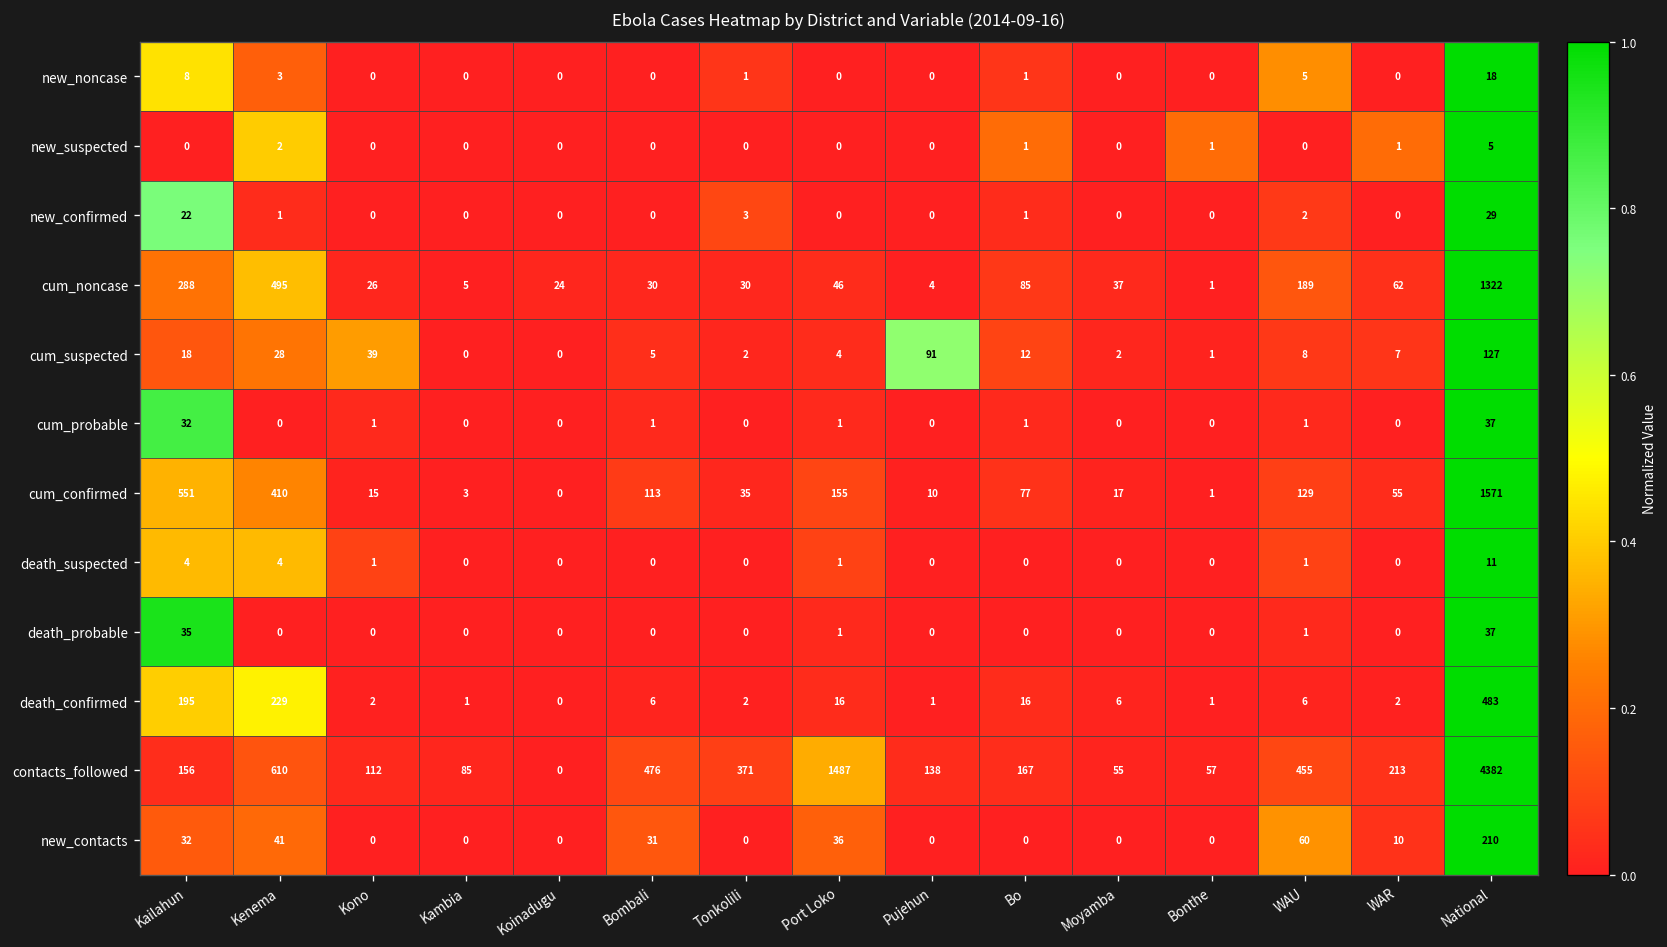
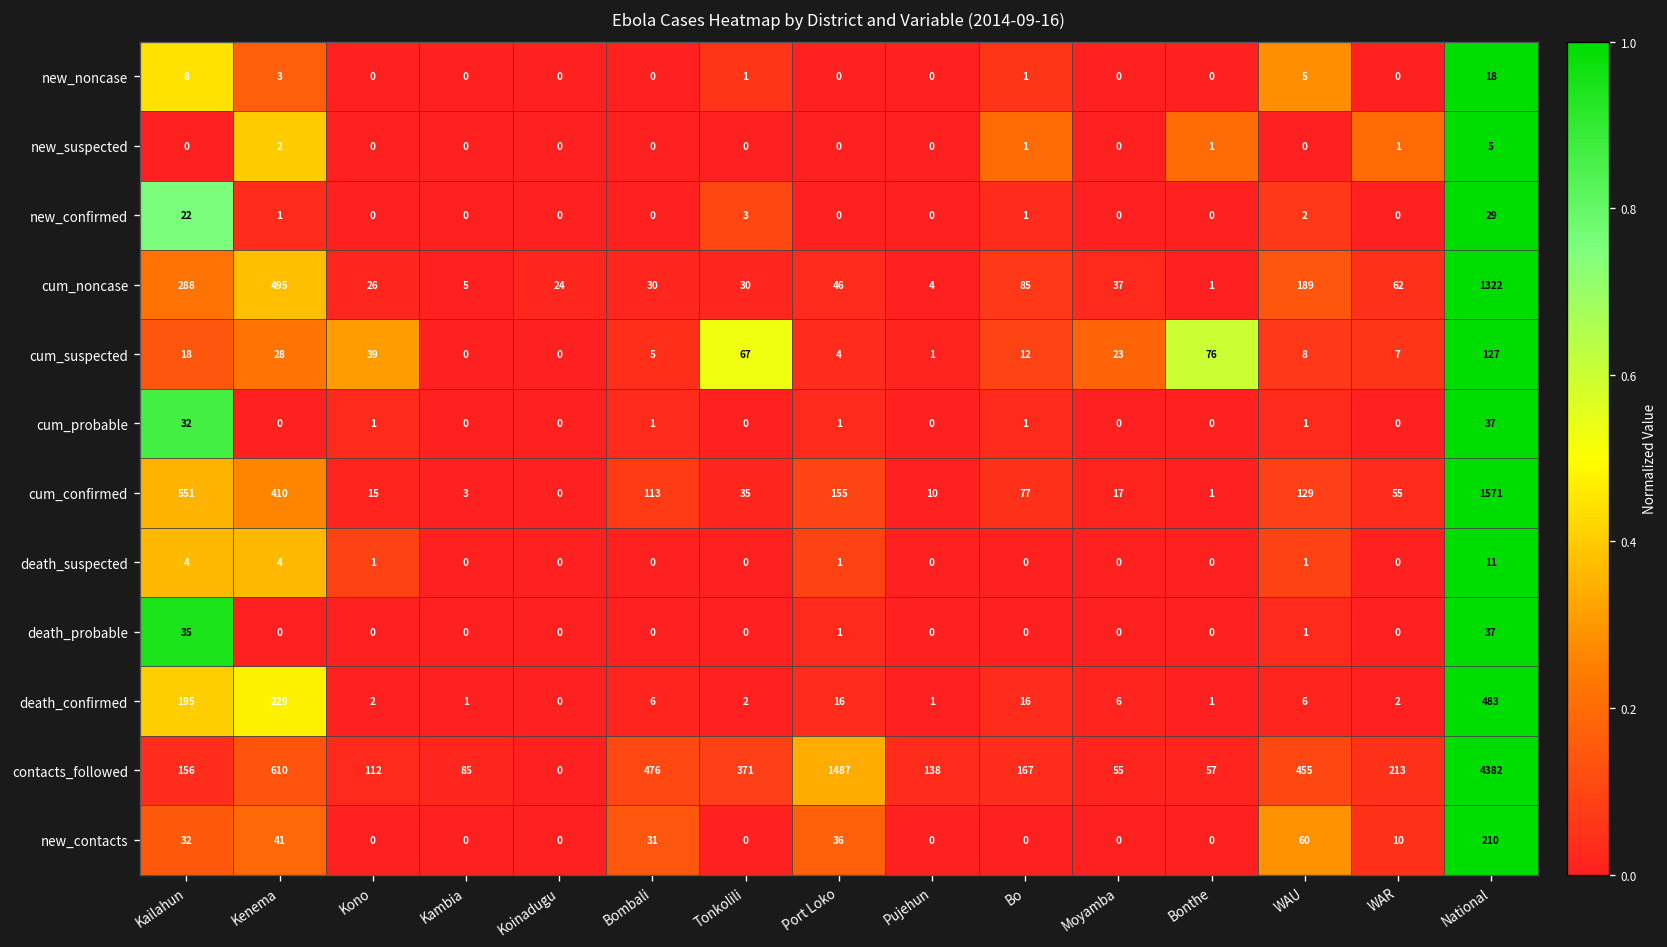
  {
    "new_noncase": {
      "Kailahun": 8,
      "Kenema": 3,
      "Kono": 0,
      "Kambia": 0,
      "Koinadugu": 0,
      "Bombali": 0,
      "Tonkolili": 1,
      "Port Loko": 0,
      "Pujehun": 0,
      "Bo": 1,
      "Moyamba": 0,
      "Bonthe": 0,
      "WAU": 5,
      "WAR": 0,
      "National": 18
    },
    "new_suspected": {
      "Kailahun": 0,
      "Kenema": 2,
      "Kono": 0,
      "Kambia": 0,
      "Koinadugu": 0,
      "Bombali": 0,
      "Tonkolili": 0,
      "Port Loko": 0,
      "Pujehun": 0,
      "Bo": 1,
      "Moyamba": 0,
      "Bonthe": 1,
      "WAU": 0,
      "WAR": 1,
      "National": 5
    },
    "new_confirmed": {
      "Kailahun": 22,
      "Kenema": 1,
      "Kono": 0,
      "Kambia": 0,
      "Koinadugu": 0,
      "Bombali": 0,
      "Tonkolili": 3,
      "Port Loko": 0,
      "Pujehun": 0,
      "Bo": 1,
      "Moyamba": 0,
      "Bonthe": 0,
      "WAU": 2,
      "WAR": 0,
      "National": 29
    },
    "cum_noncase": {
      "Kailahun": 288,
      "Kenema": 495,
      "Kono": 26,
      "Kambia": 5,
      "Koinadugu": 24,
      "Bombali": 30,
      "Tonkolili": 30,
      "Port Loko": 46,
      "Pujehun": 4,
      "Bo": 85,
      "Moyamba": 37,
      "Bonthe": 1,
      "WAU": 189,
      "WAR": 62,
      "National": 1322
    },
    "cum_suspected": {
      "Kailahun": 18,
      "Kenema": 28,
      "Kono": 39,
      "Kambia": 0,
      "Koinadugu": 0,
      "Bombali": 5,
-     "Tonkolili": 2,
+     "Tonkolili": 67,
      "Port Loko": 4,
-     "Pujehun": 91,
+     "Pujehun": 1,
      "Bo": 12,
-     "Moyamba": 2,
-     "Bonthe": 1,
+     "Moyamba": 23,
+     "Bonthe": 76,
      "WAU": 8,
      "WAR": 7,
      "National": 127
    },
    "cum_probable": {
      "Kailahun": 32,
      "Kenema": 0,
      "Kono": 1,
      "Kambia": 0,
      "Koinadugu": 0,
      "Bombali": 1,
      "Tonkolili": 0,
      "Port Loko": 1,
      "Pujehun": 0,
      "Bo": 1,
      "Moyamba": 0,
      "Bonthe": 0,
      "WAU": 1,
      "WAR": 0,
      "National": 37
    },
    "cum_confirmed": {
      "Kailahun": 551,
      "Kenema": 410,
      "Kono": 15,
      "Kambia": 3,
      "Koinadugu": 0,
      "Bombali": 113,
      "Tonkolili": 35,
      "Port Loko": 155,
      "Pujehun": 10,
      "Bo": 77,
      "Moyamba": 17,
      "Bonthe": 1,
      "WAU": 129,
      "WAR": 55,
      "National": 1571
    },
    "death_suspected": {
      "Kailahun": 4,
      "Kenema": 4,
      "Kono": 1,
      "Kambia": 0,
      "Koinadugu": 0,
      "Bombali": 0,
      "Tonkolili": 0,
      "Port Loko": 1,
      "Pujehun": 0,
      "Bo": 0,
      "Moyamba": 0,
      "Bonthe": 0,
      "WAU": 1,
      "WAR": 0,
      "National": 11
    },
    "death_probable": {
      "Kailahun": 35,
      "Kenema": 0,
      "Kono": 0,
      "Kambia": 0,
      "Koinadugu": 0,
      "Bombali": 0,
      "Tonkolili": 0,
      "Port Loko": 1,
      "Pujehun": 0,
      "Bo": 0,
      "Moyamba": 0,
      "Bonthe": 0,
      "WAU": 1,
      "WAR": 0,
      "National": 37
    },
    "death_confirmed": {
      "Kailahun": 195,
      "Kenema": 229,
      "Kono": 2,
      "Kambia": 1,
      "Koinadugu": 0,
      "Bombali": 6,
      "Tonkolili": 2,
      "Port Loko": 16,
      "Pujehun": 1,
      "Bo": 16,
      "Moyamba": 6,
      "Bonthe": 1,
      "WAU": 6,
      "WAR": 2,
      "National": 483
    },
    "contacts_followed": {
      "Kailahun": 156,
      "Kenema": 610,
      "Kono": 112,
      "Kambia": 85,
      "Koinadugu": 0,
      "Bombali": 476,
      "Tonkolili": 371,
      "Port Loko": 1487,
      "Pujehun": 138,
      "Bo": 167,
      "Moyamba": 55,
      "Bonthe": 57,
      "WAU": 455,
      "WAR": 213,
      "National": 4382
    },
    "new_contacts": {
      "Kailahun": 32,
      "Kenema": 41,
      "Kono": 0,
      "Kambia": 0,
      "Koinadugu": 0,
      "Bombali": 31,
      "Tonkolili": 0,
      "Port Loko": 36,
      "Pujehun": 0,
      "Bo": 0,
      "Moyamba": 0,
      "Bonthe": 0,
      "WAU": 60,
      "WAR": 10,
      "National": 210
    }
  }
